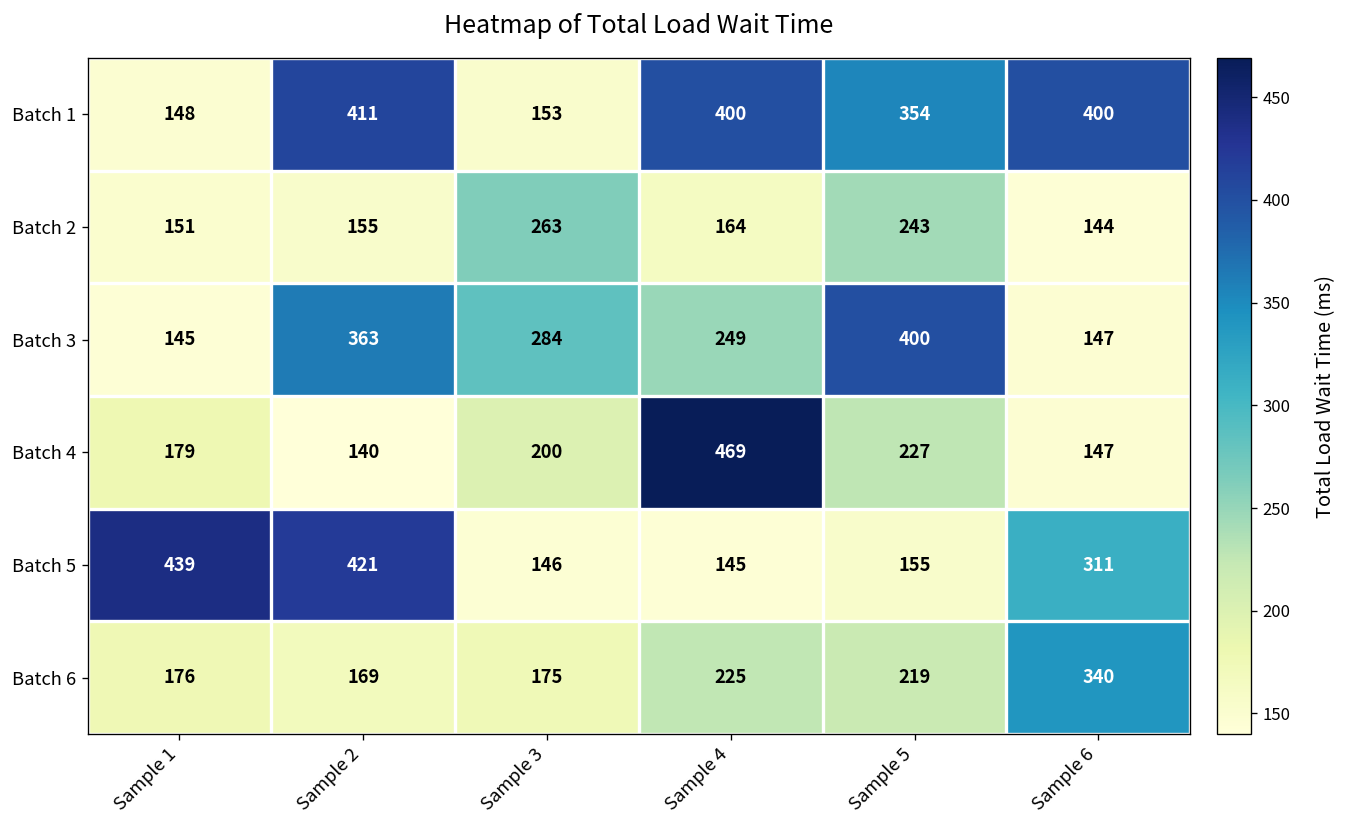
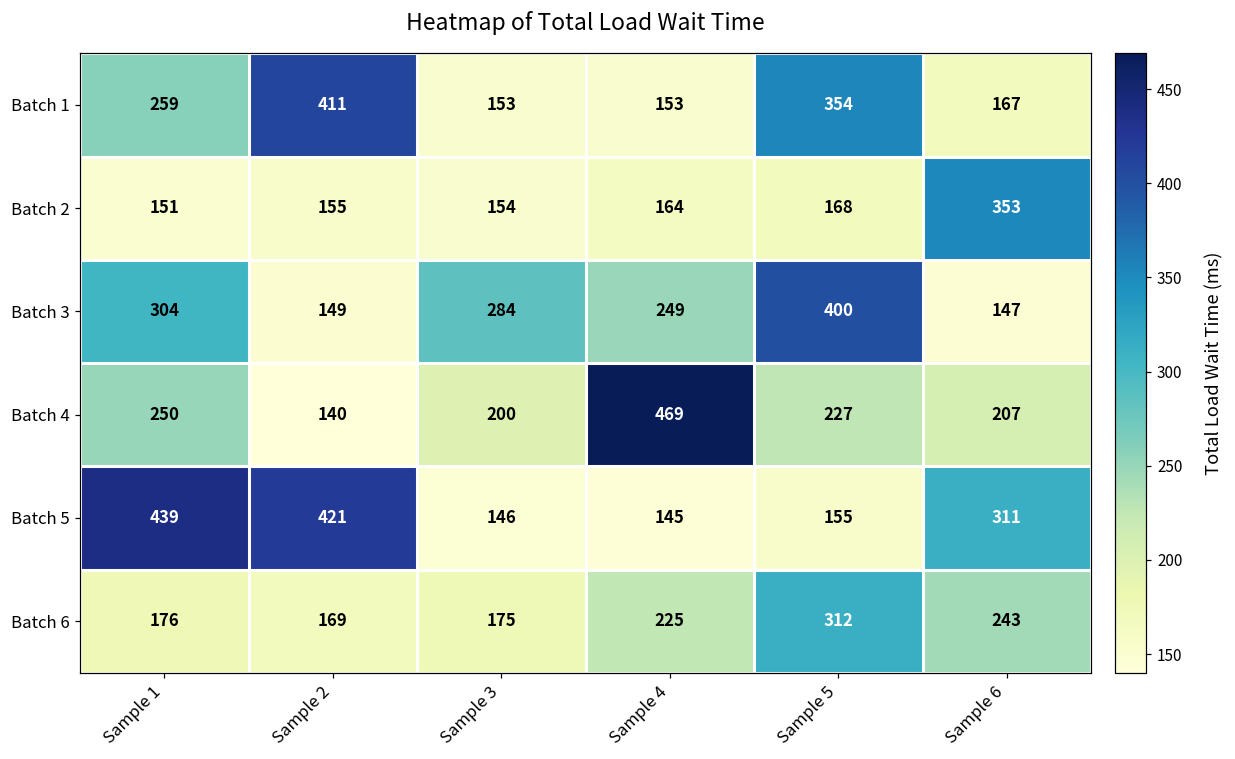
  {
    "Batch 1": {
-     "Sample 1": 148,
+     "Sample 1": 259,
      "Sample 2": 411,
      "Sample 3": 153,
-     "Sample 4": 400,
+     "Sample 4": 153,
      "Sample 5": 354,
-     "Sample 6": 400
+     "Sample 6": 167
    },
    "Batch 2": {
      "Sample 1": 151,
      "Sample 2": 155,
-     "Sample 3": 263,
+     "Sample 3": 154,
      "Sample 4": 164,
-     "Sample 5": 243,
-     "Sample 6": 144
+     "Sample 5": 168,
+     "Sample 6": 353
    },
    "Batch 3": {
-     "Sample 1": 145,
-     "Sample 2": 363,
+     "Sample 1": 304,
+     "Sample 2": 149,
      "Sample 3": 284,
      "Sample 4": 249,
      "Sample 5": 400,
      "Sample 6": 147
    },
    "Batch 4": {
-     "Sample 1": 179,
+     "Sample 1": 250,
      "Sample 2": 140,
      "Sample 3": 200,
      "Sample 4": 469,
      "Sample 5": 227,
-     "Sample 6": 147
+     "Sample 6": 207
    },
    "Batch 5": {
      "Sample 1": 439,
      "Sample 2": 421,
      "Sample 3": 146,
      "Sample 4": 145,
      "Sample 5": 155,
      "Sample 6": 311
    },
    "Batch 6": {
      "Sample 1": 176,
      "Sample 2": 169,
      "Sample 3": 175,
      "Sample 4": 225,
-     "Sample 5": 219,
-     "Sample 6": 340
+     "Sample 5": 312,
+     "Sample 6": 243
    }
  }
